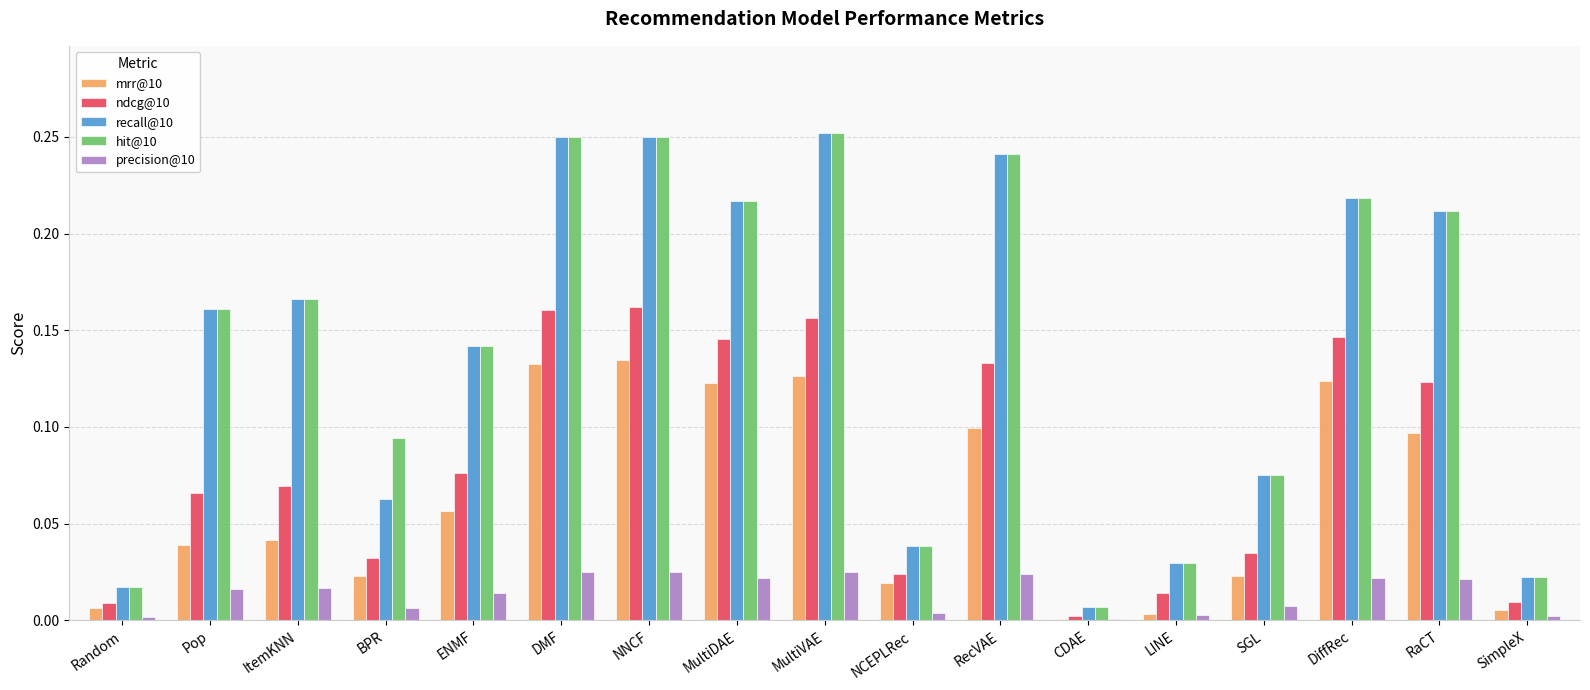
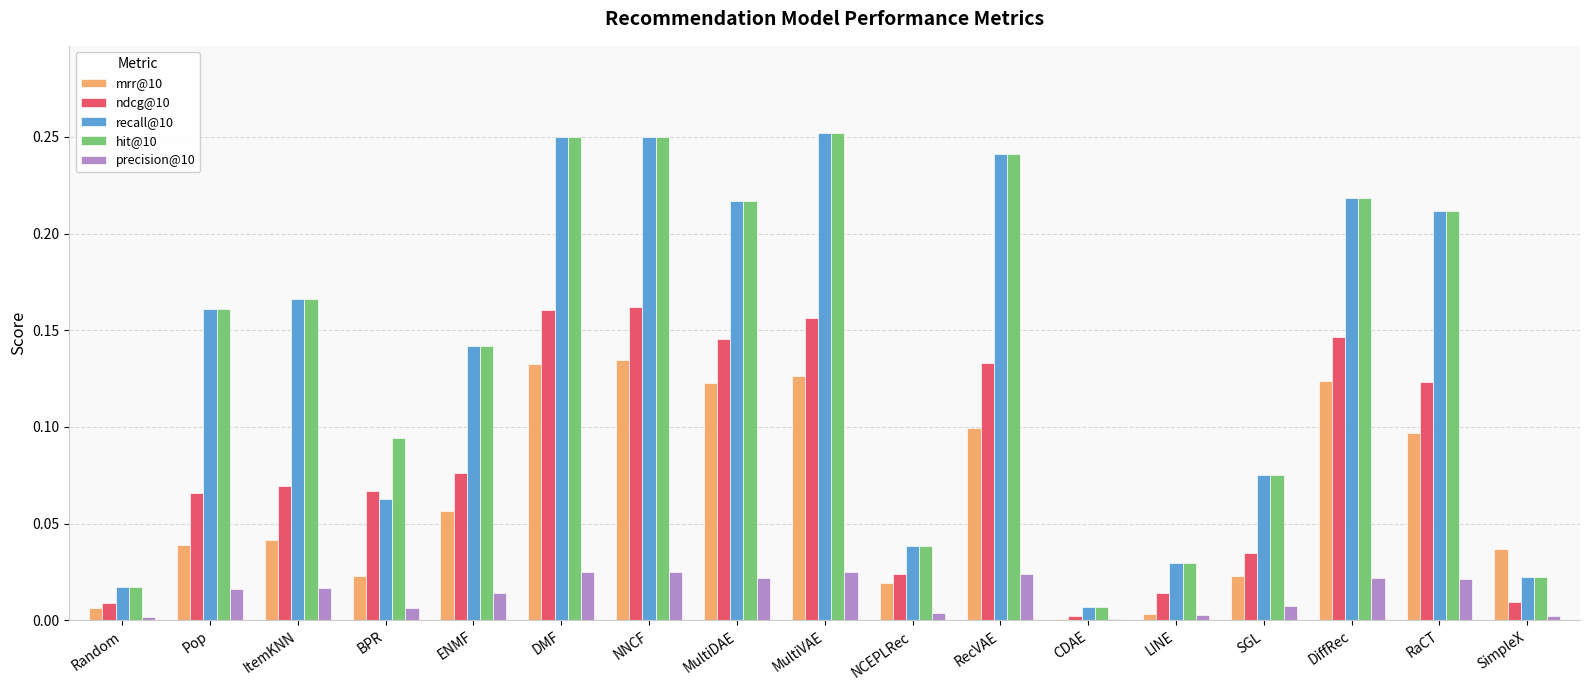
  {
    "mrr@10": {
      "Random": 0.006,
      "Pop": 0.039,
      "ItemKNN": 0.042,
      "BPR": 0.023,
      "ENMF": 0.056,
      "DMF": 0.133,
      "NNCF": 0.134,
      "MultiDAE": 0.123,
      "MultiVAE": 0.126,
      "NCEPLRec": 0.019,
      "RecVAE": 0.100,
      "LINE": 0.003,
      "SGL": 0.023,
      "DiffRec": 0.124,
      "RaCT": 0.097,
-     "SimpleX": 0.006
+     "SimpleX": 0.037
    },
    "ndcg@10": {
      "Random": 0.009,
      "Pop": 0.066,
      "ItemKNN": 0.070,
-     "BPR": 0.032,
+     "BPR": 0.067,
      "ENMF": 0.076,
      "DMF": 0.161,
      "NNCF": 0.162,
      "MultiDAE": 0.145,
      "MultiVAE": 0.156,
      "NCEPLRec": 0.024,
      "RecVAE": 0.133,
      "CDAE": 0.002,
      "LINE": 0.014,
      "SGL": 0.035,
      "DiffRec": 0.147,
      "RaCT": 0.123,
      "SimpleX": 0.010
    },
    "recall@10": {
      "Random": 0.018,
      "Pop": 0.161,
      "ItemKNN": 0.166,
      "BPR": 0.063,
      "ENMF": 0.142,
      "DMF": 0.250,
      "NNCF": 0.250,
      "MultiDAE": 0.217,
      "MultiVAE": 0.252,
      "NCEPLRec": 0.039,
      "RecVAE": 0.241,
      "CDAE": 0.007,
      "LINE": 0.030,
      "SGL": 0.075,
      "DiffRec": 0.219,
      "RaCT": 0.212,
      "SimpleX": 0.023
    },
    "hit@10": {
      "Random": 0.018,
      "Pop": 0.161,
      "ItemKNN": 0.166,
      "BPR": 0.094,
      "ENMF": 0.142,
      "DMF": 0.250,
      "NNCF": 0.250,
      "MultiDAE": 0.217,
      "MultiVAE": 0.252,
      "NCEPLRec": 0.039,
      "RecVAE": 0.241,
      "CDAE": 0.007,
      "LINE": 0.030,
      "SGL": 0.075,
      "DiffRec": 0.219,
      "RaCT": 0.212,
      "SimpleX": 0.023
    },
    "precision@10": {
      "Random": 0.002,
      "Pop": 0.016,
      "ItemKNN": 0.017,
      "BPR": 0.006,
      "ENMF": 0.014,
      "DMF": 0.025,
      "NNCF": 0.025,
      "MultiDAE": 0.022,
      "MultiVAE": 0.025,
      "NCEPLRec": 0.004,
      "RecVAE": 0.024,
      "LINE": 0.003,
      "SGL": 0.008,
      "DiffRec": 0.022,
      "RaCT": 0.021,
      "SimpleX": 0.002
    }
  }
